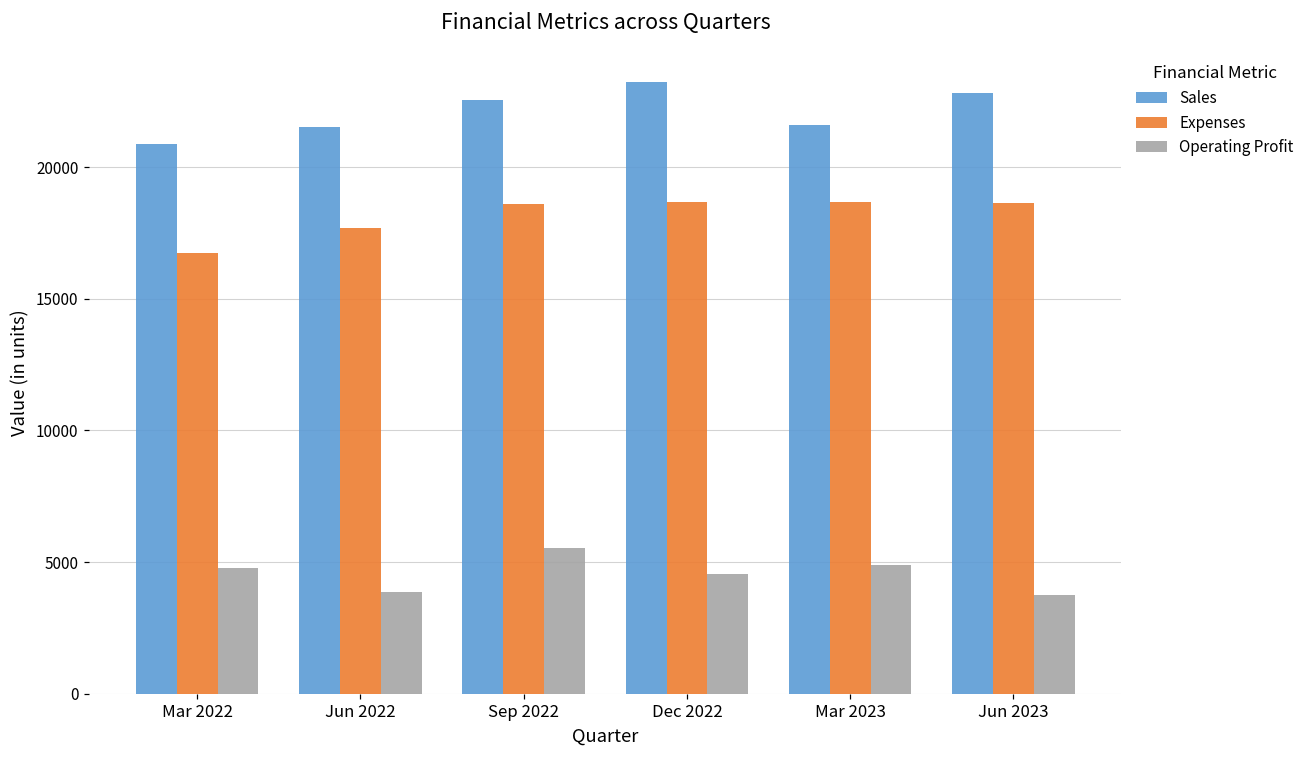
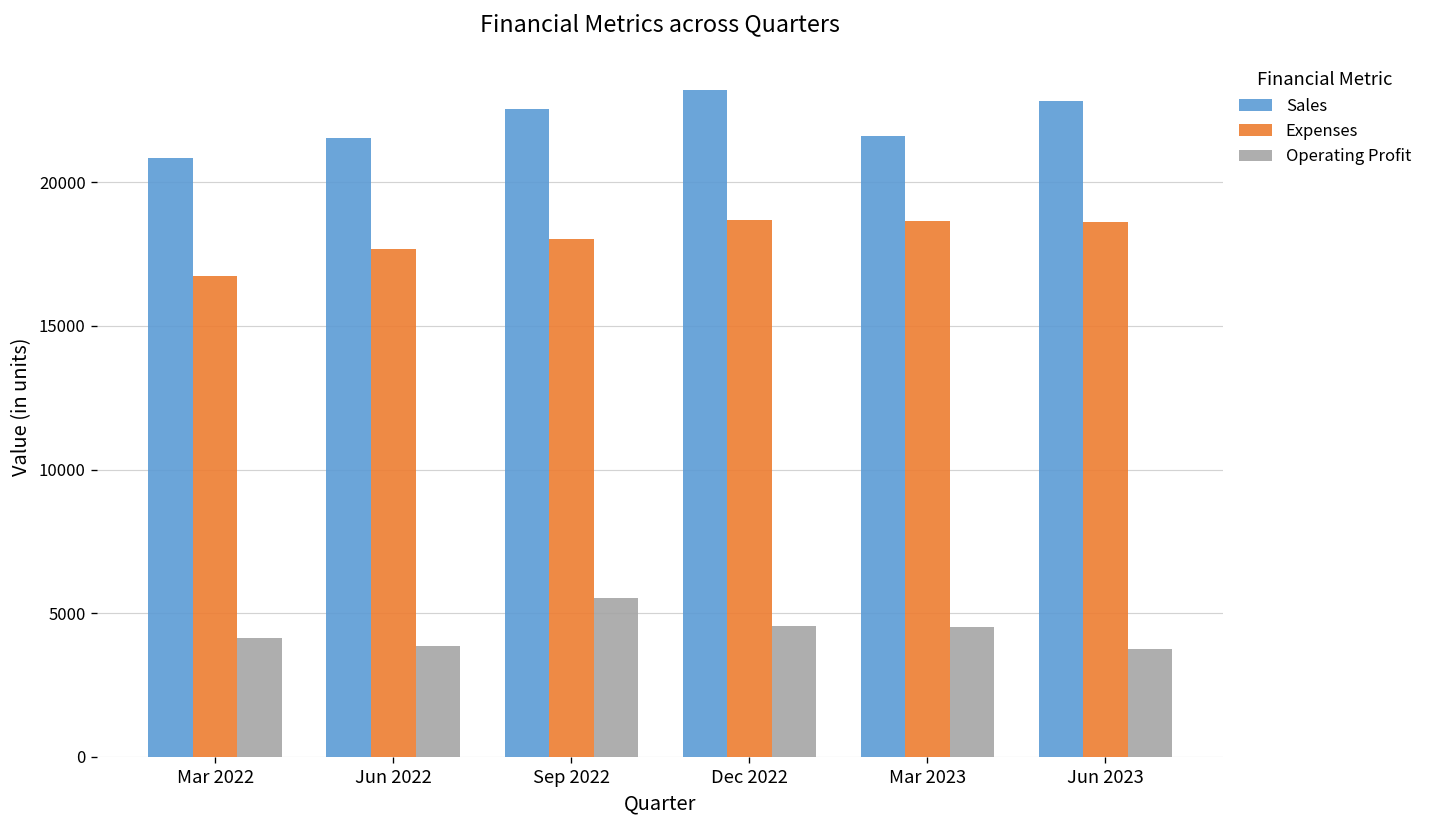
  {
    "Sales": {
      "Mar 2022": 20900,
      "Jun 2022": 21500,
      "Sep 2022": 22500,
      "Dec 2022": 23200,
      "Mar 2023": 21600,
      "Jun 2023": 22800
    },
    "Expenses": {
      "Mar 2022": 16700,
      "Jun 2022": 17700,
-     "Sep 2022": 18600,
+     "Sep 2022": 18000,
      "Dec 2022": 18700,
      "Mar 2023": 18700,
      "Jun 2023": 18600
    },
    "Operating Profit": {
-     "Mar 2022": 4800,
+     "Mar 2022": 4100,
      "Jun 2022": 3900,
      "Sep 2022": 5500,
      "Dec 2022": 4500,
-     "Mar 2023": 4900,
+     "Mar 2023": 4500,
      "Jun 2023": 3800
    }
  }
